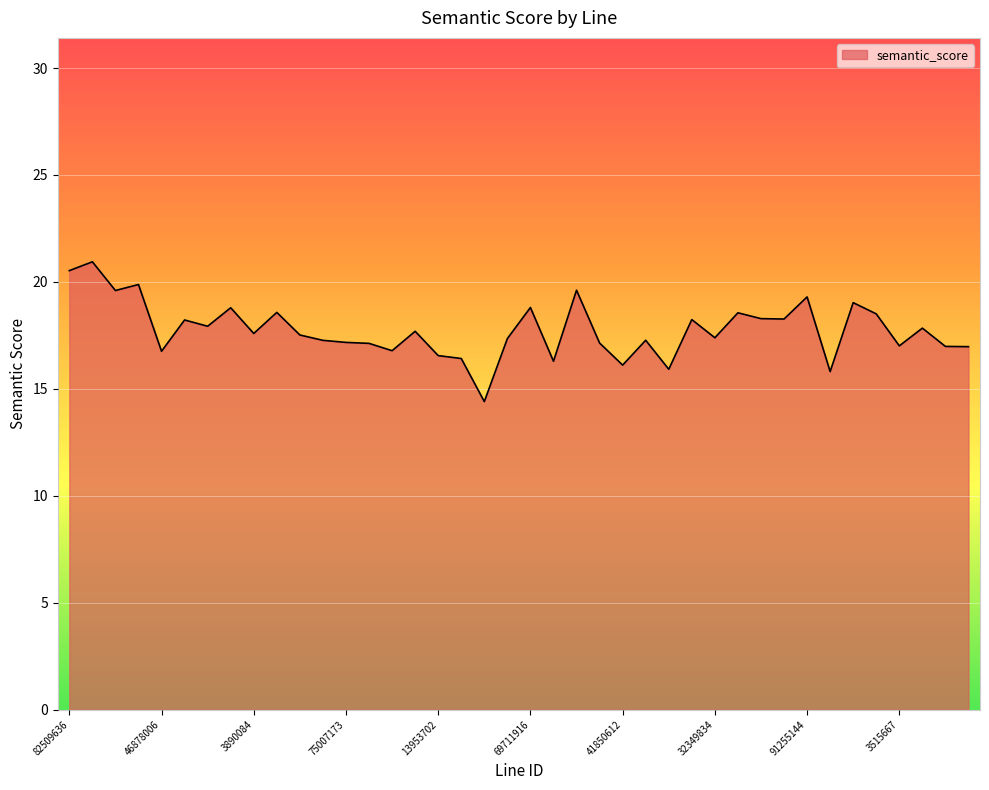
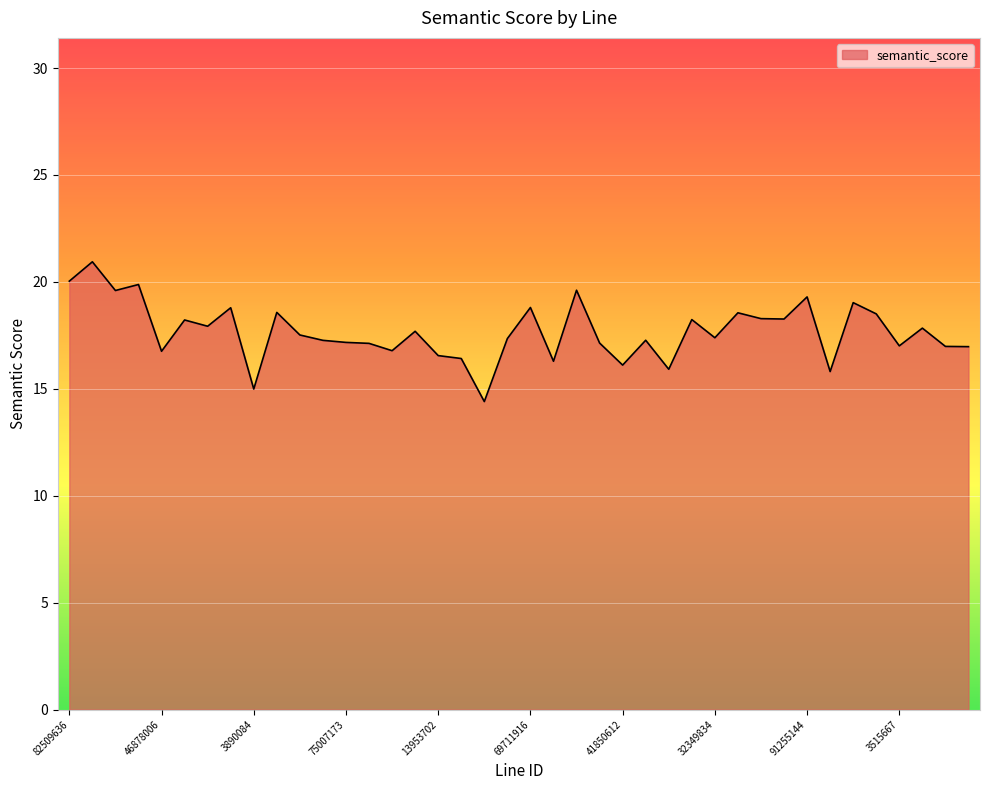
  {
-   "82509636": 20.5,
+   "82509636": 20.0,
    "46878006": 16.8,
-   "3890084": 17.6,
+   "3890084": 15.0,
    "75007173": 17.2,
    "13953702": 16.6,
    "69711916": 18.8,
    "41850612": 16.1,
    "32349834": 17.4,
    "91255144": 19.3,
    "3515667": 17.0
  }
